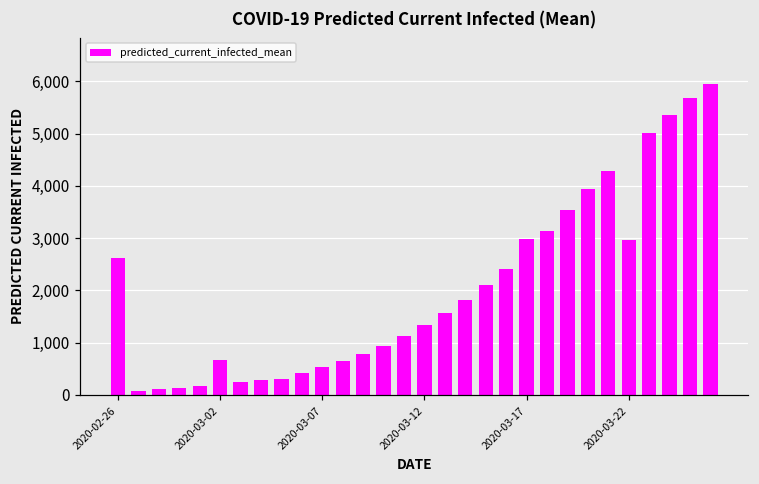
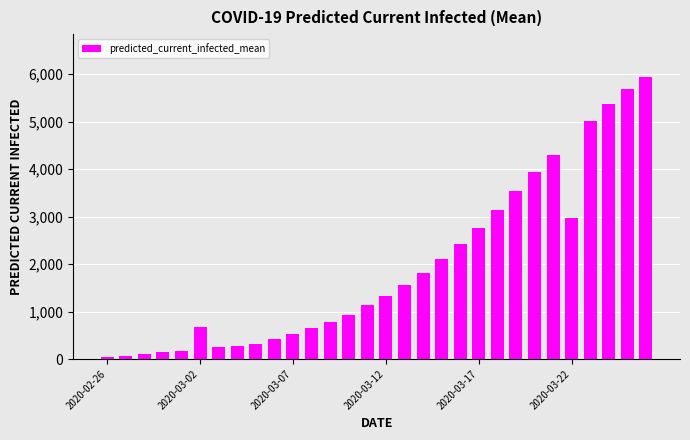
  {
-   "2020-02-26": "2,600",
+   "2020-02-26": "0",
    "2020-03-02": "700",
    "2020-03-07": "500",
    "2020-03-12": "1,300",
-   "2020-03-17": "3,000",
+   "2020-03-17": "2,800",
    "2020-03-22": "3,000"
  }
